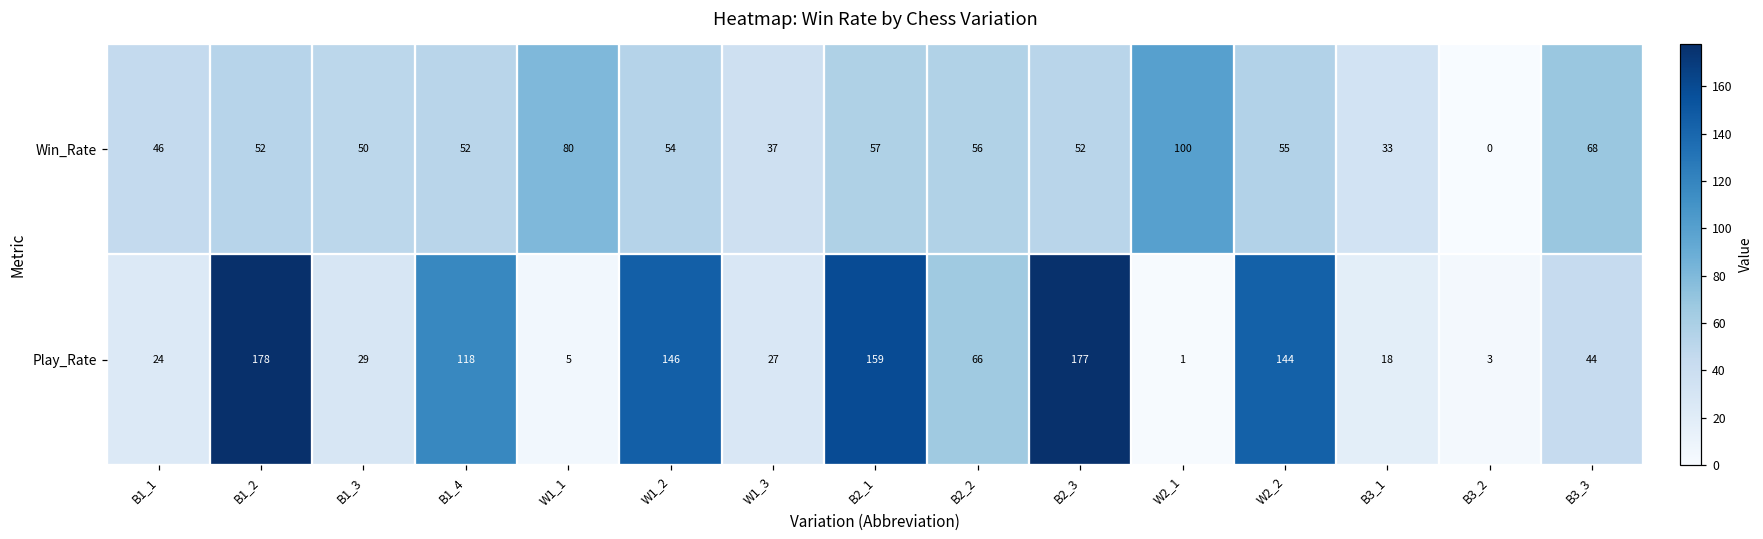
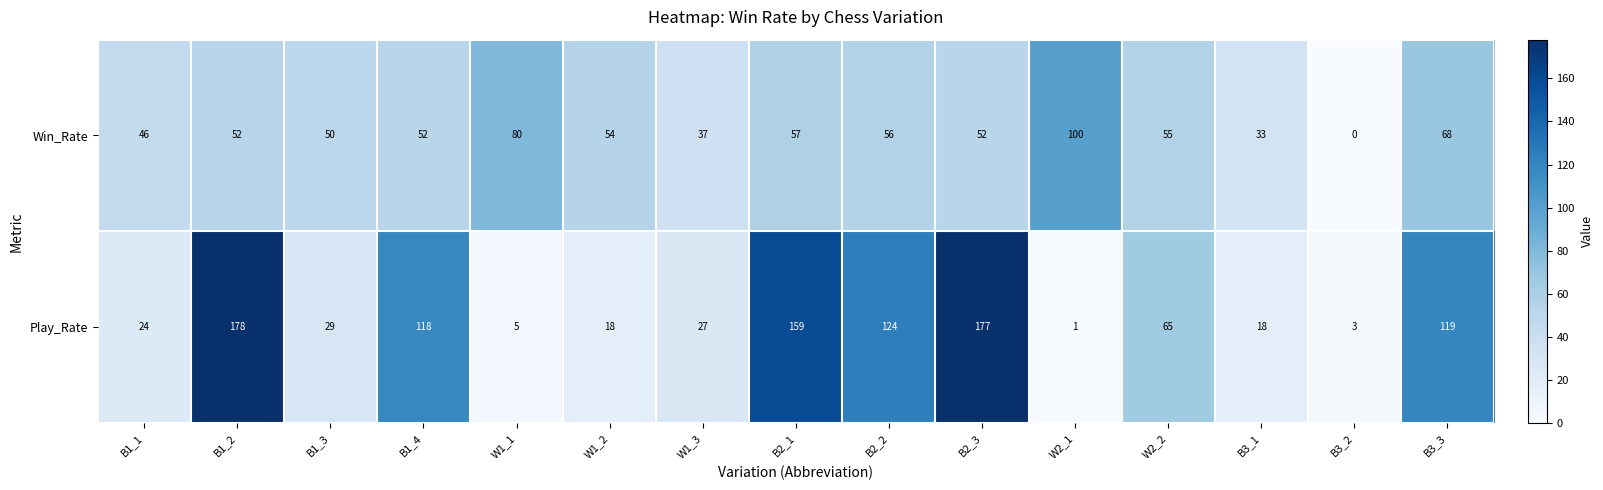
  {
    "Win_Rate": {
      "B1_1": 46,
      "B1_2": 52,
      "B1_3": 50,
      "B1_4": 52,
      "W1_1": 80,
      "W1_2": 54,
      "W1_3": 37,
      "B2_1": 57,
      "B2_2": 56,
      "B2_3": 52,
      "W2_1": 100,
      "W2_2": 55,
      "B3_1": 33,
      "B3_2": 0,
      "B3_3": 68
    },
    "Play_Rate": {
      "B1_1": 24,
      "B1_2": 178,
      "B1_3": 29,
      "B1_4": 118,
      "W1_1": 5,
-     "W1_2": 146,
+     "W1_2": 18,
      "W1_3": 27,
      "B2_1": 159,
-     "B2_2": 66,
+     "B2_2": 124,
      "B2_3": 177,
      "W2_1": 1,
-     "W2_2": 144,
+     "W2_2": 65,
      "B3_1": 18,
      "B3_2": 3,
-     "B3_3": 44
+     "B3_3": 119
    }
  }
